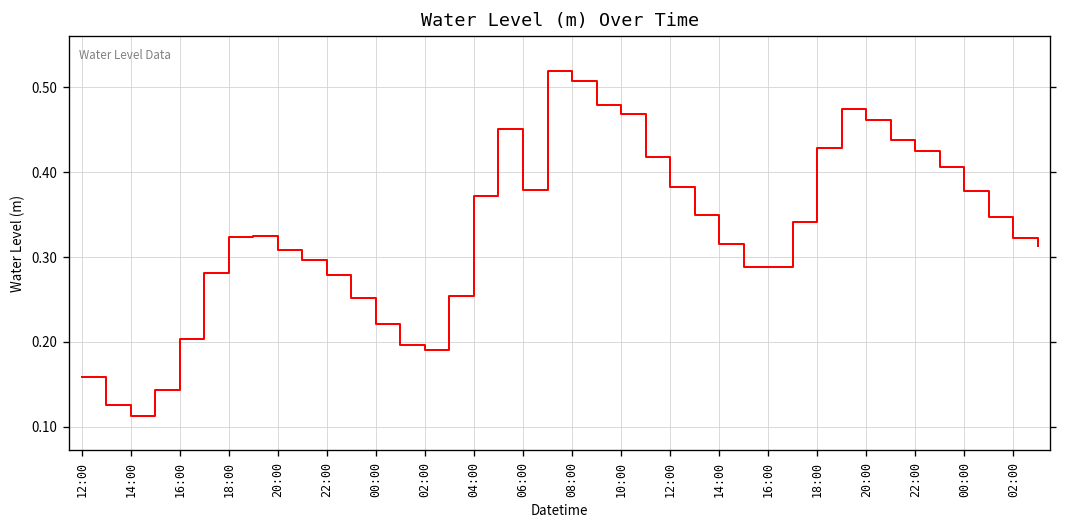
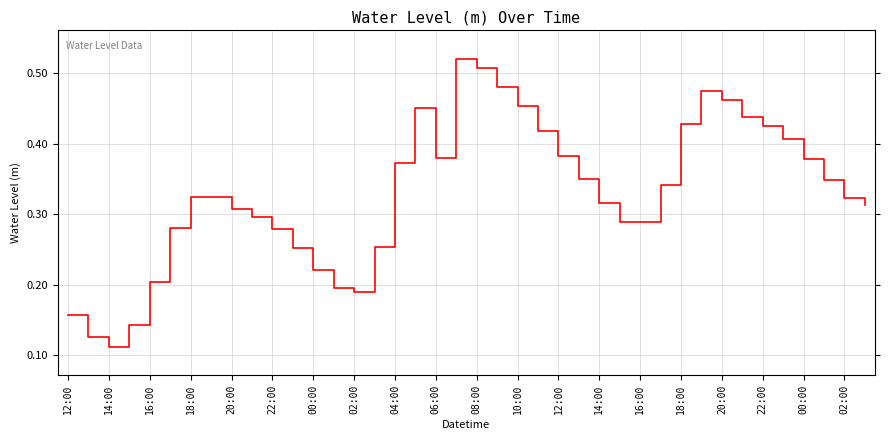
  {
    "04:00": 0.37,
    "06:00": 0.38,
    "08:00": 0.51,
-   "10:00": 0.47
+   "10:00": 0.45
  }
